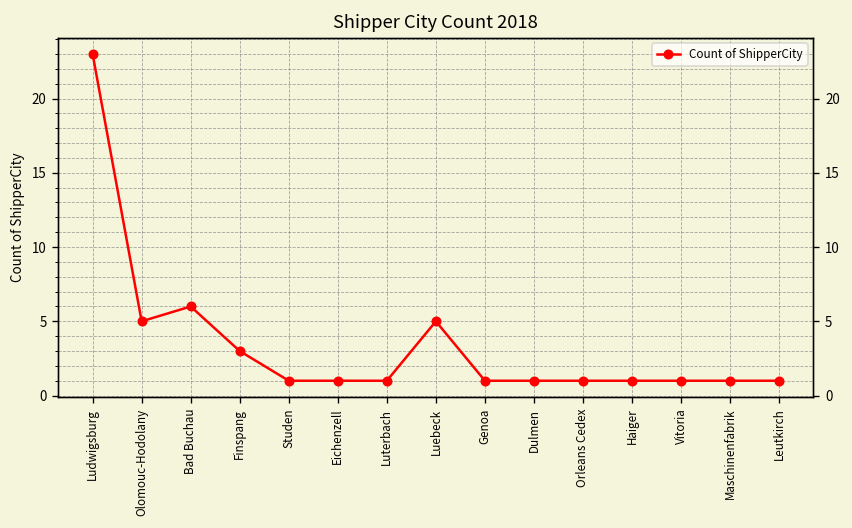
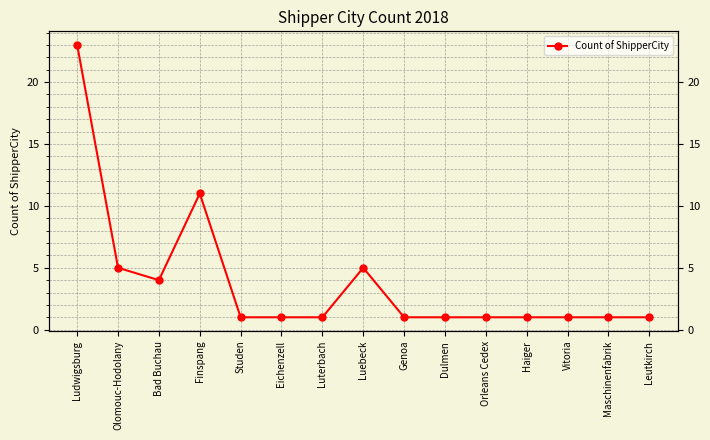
  {
    "Ludwigsburg": 23,
    "Olomouc-Hodolany": 5,
-   "Bad Buchau": 6,
-   "Finspang": 3,
+   "Bad Buchau": 4,
+   "Finspang": 11,
    "Studen": 1,
    "Eichenzell": 1,
    "Luterbach": 1,
    "Luebeck": 5,
    "Genoa": 1,
    "Dulmen": 1,
    "Orleans Cedex": 1,
    "Haiger": 1,
    "Vitoria": 1,
    "Maschinenfabrik": 1,
    "Leutkirch": 1
  }
